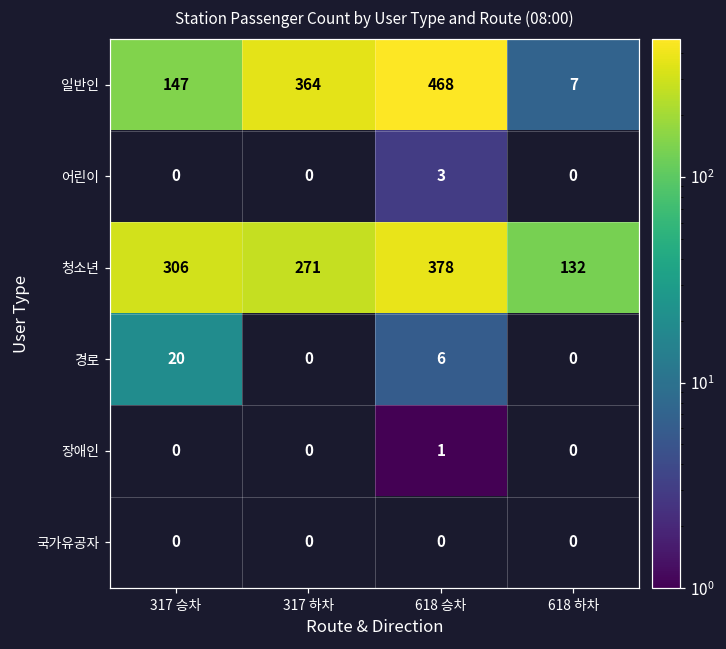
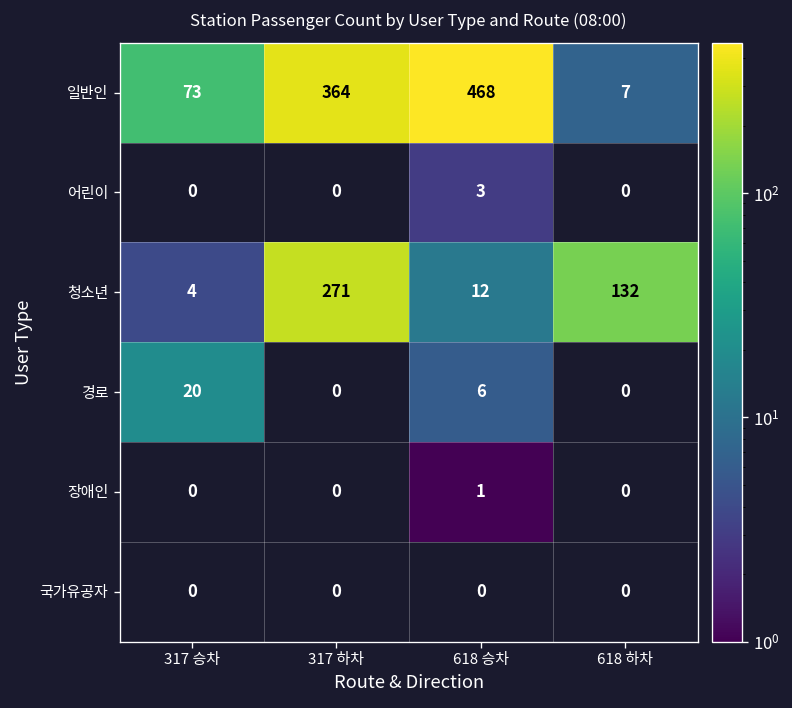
  {
    "일반인": {
-     "317 승차": 147,
+     "317 승차": 73,
      "317 하차": 364,
      "618 승차": 468,
      "618 하차": 7
    },
    "어린이": {
      "618 승차": 3
    },
    "청소년": {
-     "317 승차": 306,
+     "317 승차": 4,
      "317 하차": 271,
-     "618 승차": 378,
+     "618 승차": 12,
      "618 하차": 132
    },
    "경로": {
      "317 승차": 20,
      "618 승차": 6
    },
    "장애인": {
      "618 승차": 1
    }
  }
